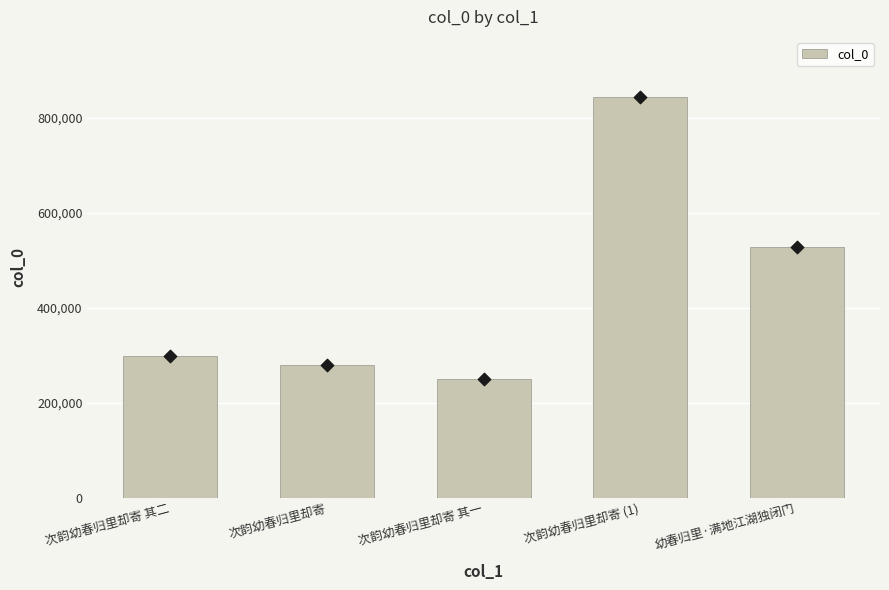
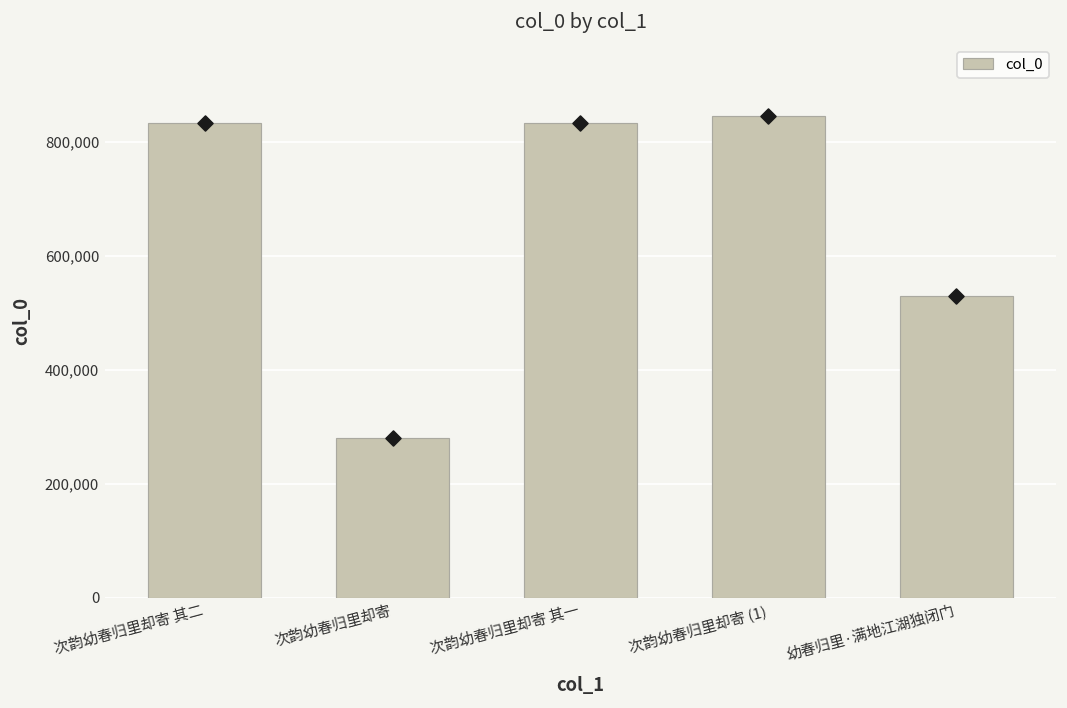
  {
-   "次韵幼春归里却寄 其二": "300,000",
+   "次韵幼春归里却寄 其二": "830,000",
    "次韵幼春归里却寄": "280,000",
-   "次韵幼春归里却寄 其一": "250,000",
+   "次韵幼春归里却寄 其一": "830,000",
    "次韵幼春归里却寄 (1)": "840,000",
    "幼春归里·满地江湖独闭门": "530,000"
  }
